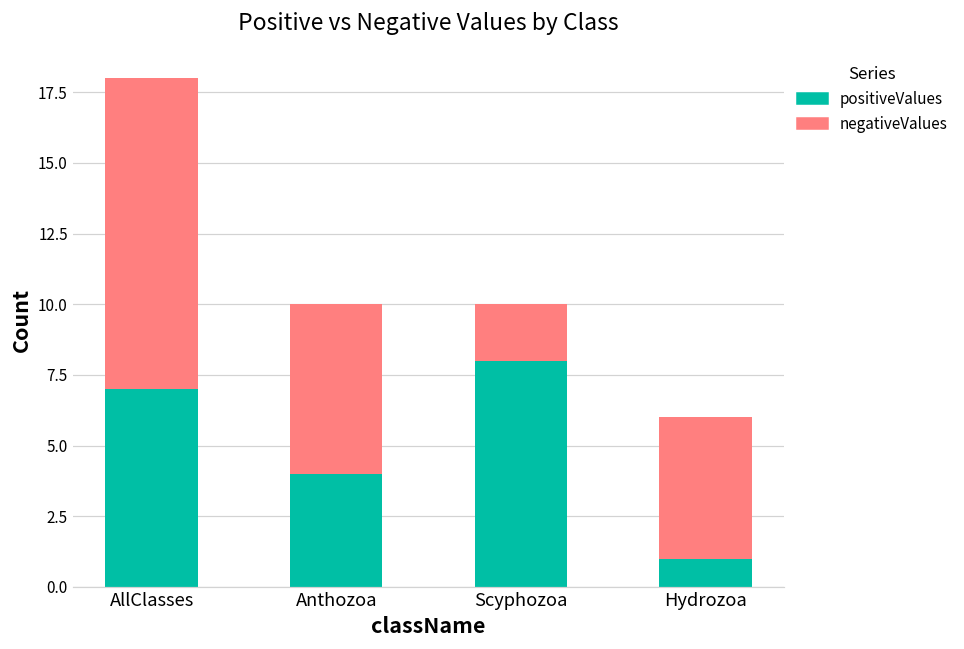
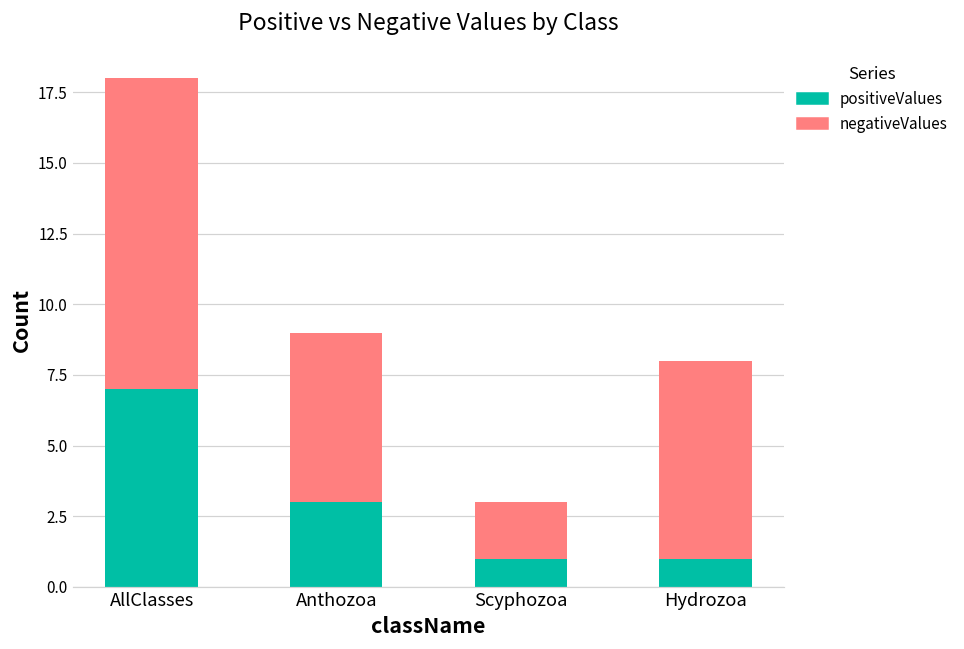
  {
    "positiveValues": {
      "AllClasses": 7,
-     "Anthozoa": 4,
-     "Scyphozoa": 8,
+     "Anthozoa": 3,
+     "Scyphozoa": 1,
      "Hydrozoa": 1
    },
    "negativeValues": {
      "AllClasses": 11,
      "Anthozoa": 6,
      "Scyphozoa": 2,
-     "Hydrozoa": 5
+     "Hydrozoa": 7
    }
  }
